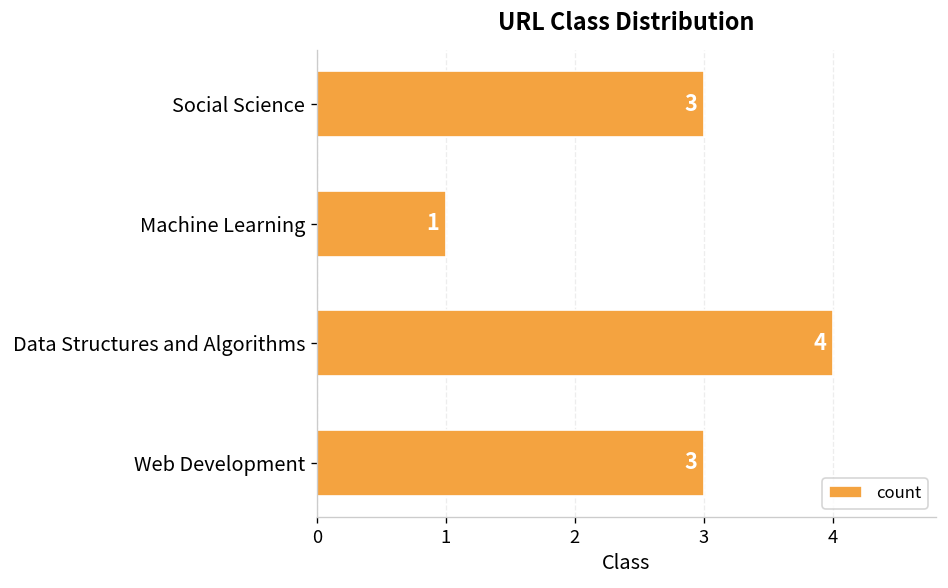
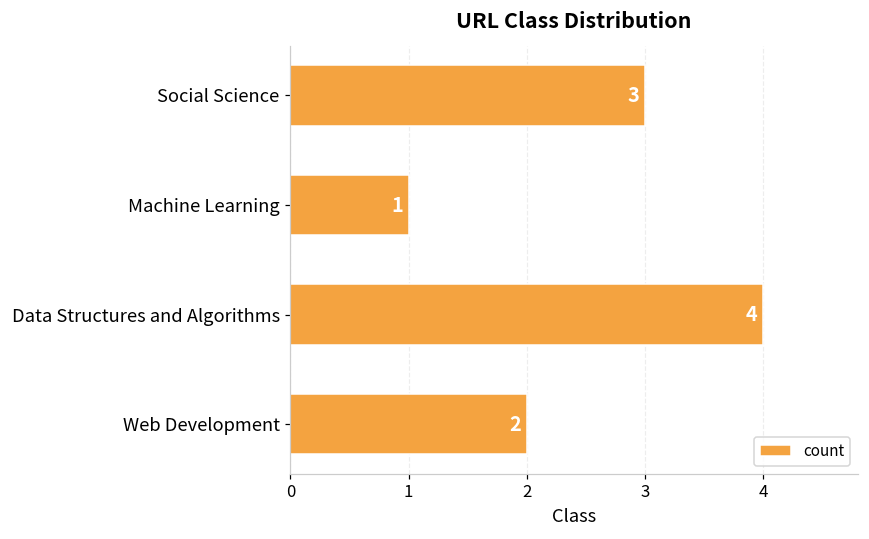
  {
    "Social Science": 3,
    "Machine Learning": 1,
    "Data Structures and Algorithms": 4,
-   "Web Development": 3
+   "Web Development": 2
  }
